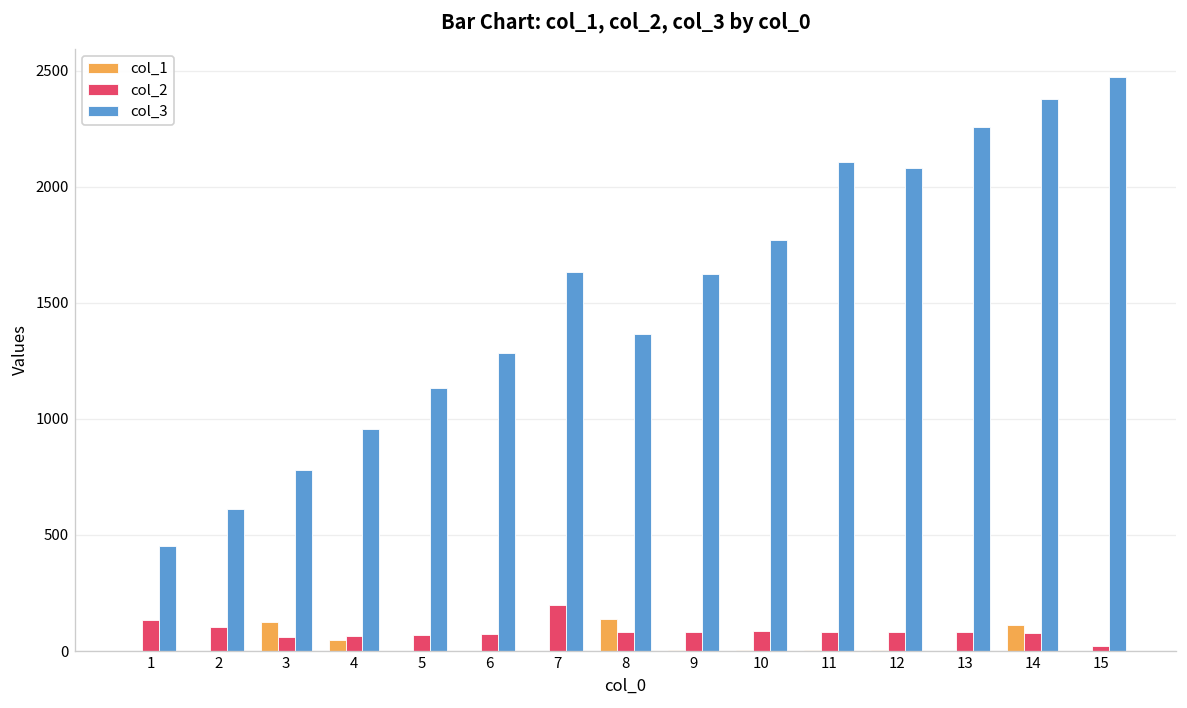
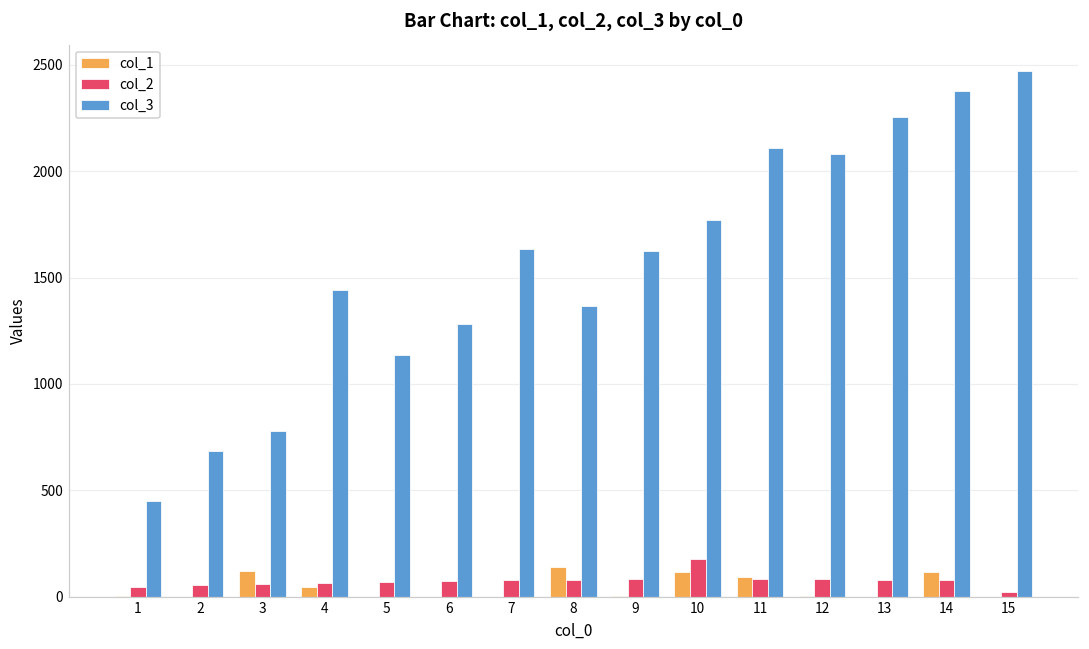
  {
    "col_1": {
      "3": 120,
      "4": 50,
      "8": 140,
-     "10": 0,
-     "11": 0,
+     "10": 120,
+     "11": 90,
      "14": 110
    },
    "col_2": {
-     "1": 140,
-     "2": 100,
+     "1": 50,
+     "2": 50,
      "3": 60,
      "4": 60,
      "5": 70,
      "6": 80,
-     "7": 200,
+     "7": 80,
      "8": 80,
      "9": 80,
-     "10": 80,
+     "10": 180,
      "11": 80,
      "12": 80,
      "13": 80,
      "14": 80,
      "15": 20
    },
    "col_3": {
      "1": 450,
-     "2": 610,
+     "2": 680,
      "3": 780,
-     "4": 960,
+     "4": 1440,
      "5": 1130,
      "6": 1280,
      "7": 1630,
      "8": 1370,
      "9": 1620,
      "10": 1770,
      "11": 2110,
      "12": 2080,
      "13": 2260,
      "14": 2380,
      "15": 2470
    }
  }
